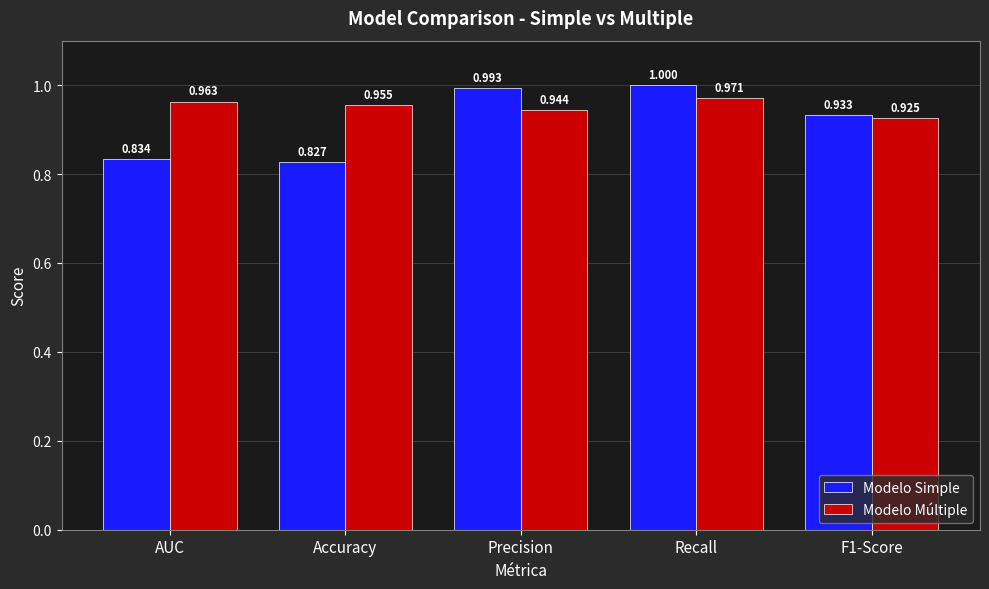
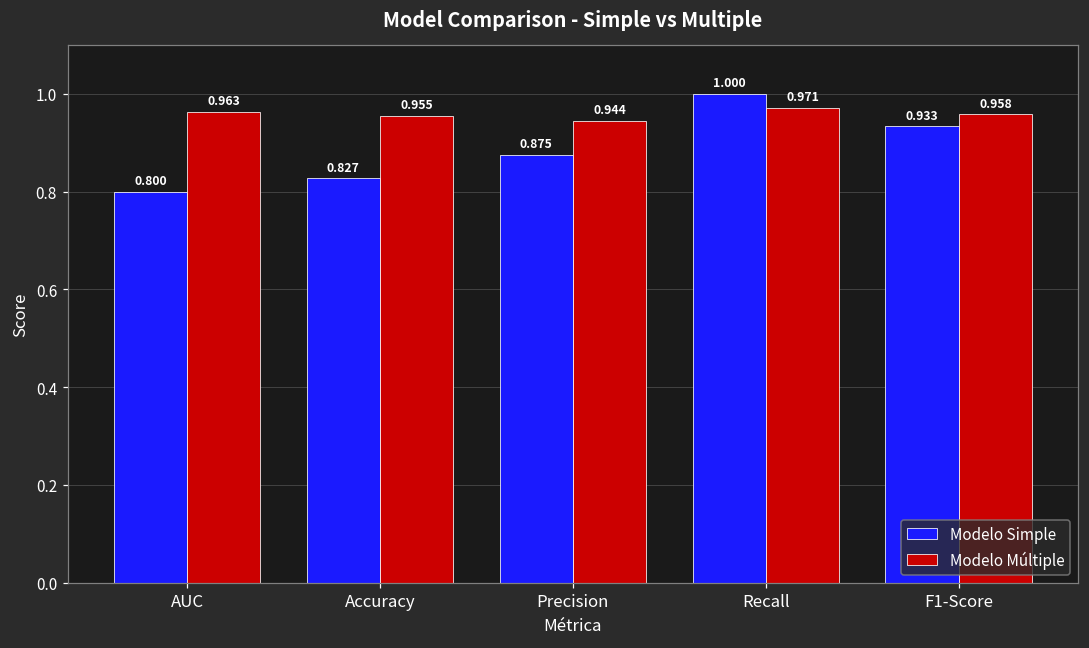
  {
    "Modelo Simple": {
-     "AUC": 0.834,
+     "AUC": 0.800,
      "Accuracy": 0.827,
-     "Precision": 0.993,
+     "Precision": 0.875,
      "Recall": 1.000,
      "F1-Score": 0.933
    },
    "Modelo Múltiple": {
      "AUC": 0.963,
      "Accuracy": 0.955,
      "Precision": 0.944,
      "Recall": 0.971,
-     "F1-Score": 0.925
+     "F1-Score": 0.958
    }
  }
